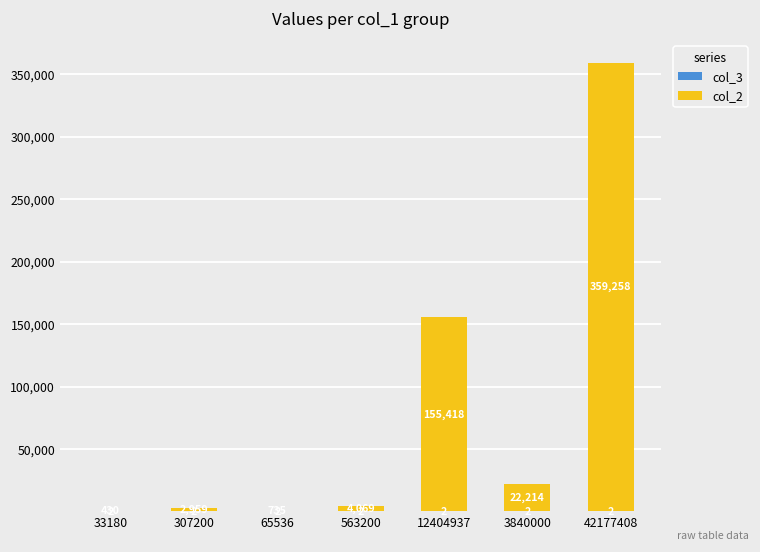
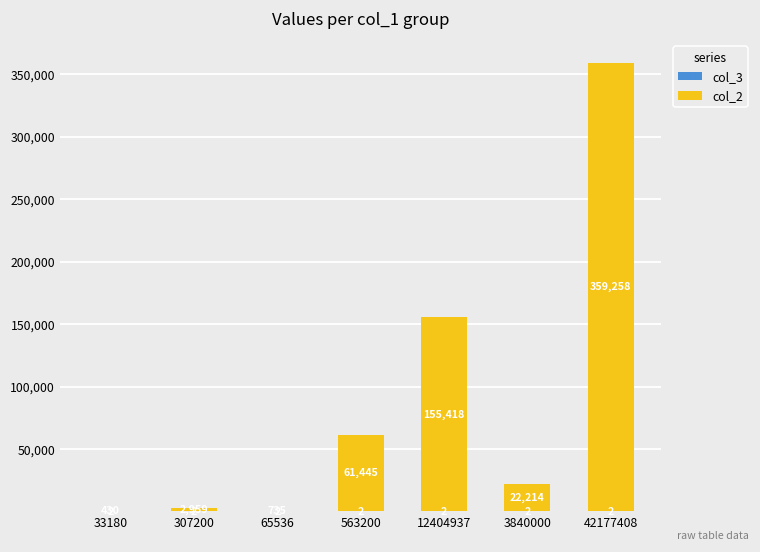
  {
    "col_3": {
      "42177408": "2"
    },
    "col_2": {
      "307200": "3,000",
-     "563200": "4,000"
+     "563200": "61,000"
    }
  }
